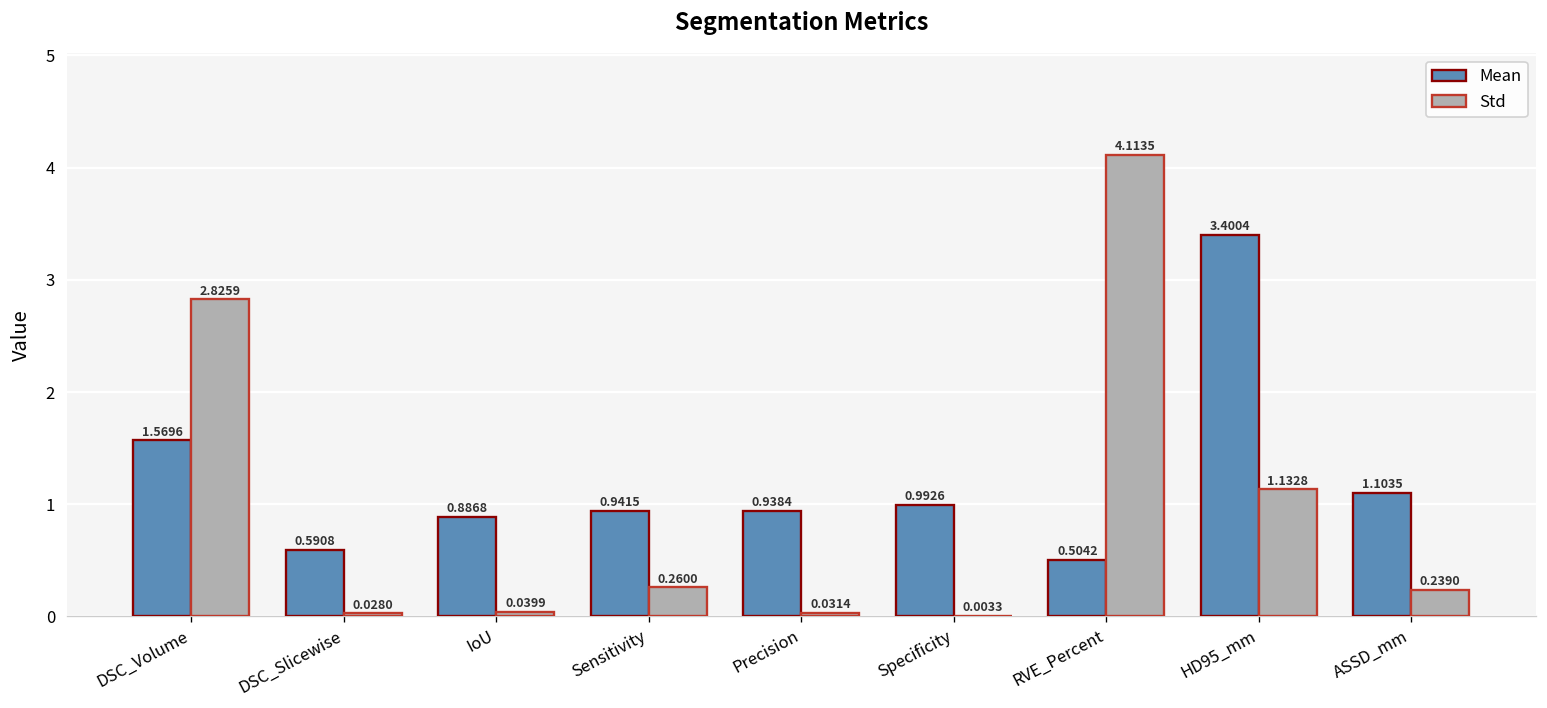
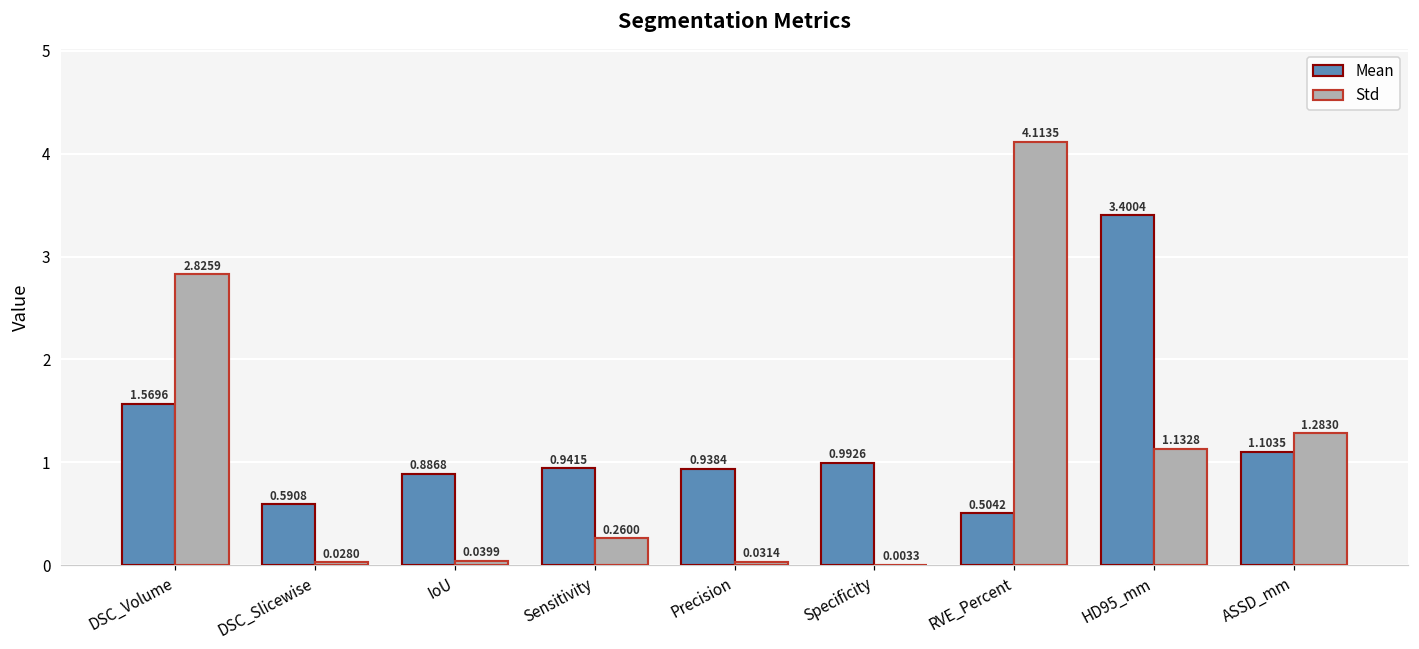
  {
    "Mean": {
      "DSC_Volume": 1.5696,
      "DSC_Slicewise": 0.5908,
      "IoU": 0.8868,
      "Sensitivity": 0.9415,
      "Precision": 0.9384,
      "Specificity": 0.9926,
      "RVE_Percent": 0.5042,
      "HD95_mm": 3.4004,
      "ASSD_mm": 1.1035
    },
    "Std": {
      "DSC_Volume": 2.8259,
      "DSC_Slicewise": 0.0280,
      "IoU": 0.0399,
      "Sensitivity": 0.2600,
      "Precision": 0.0314,
      "Specificity": 0.0033,
      "RVE_Percent": 4.1135,
      "HD95_mm": 1.1328,
-     "ASSD_mm": 0.2390
+     "ASSD_mm": 1.2830
    }
  }
